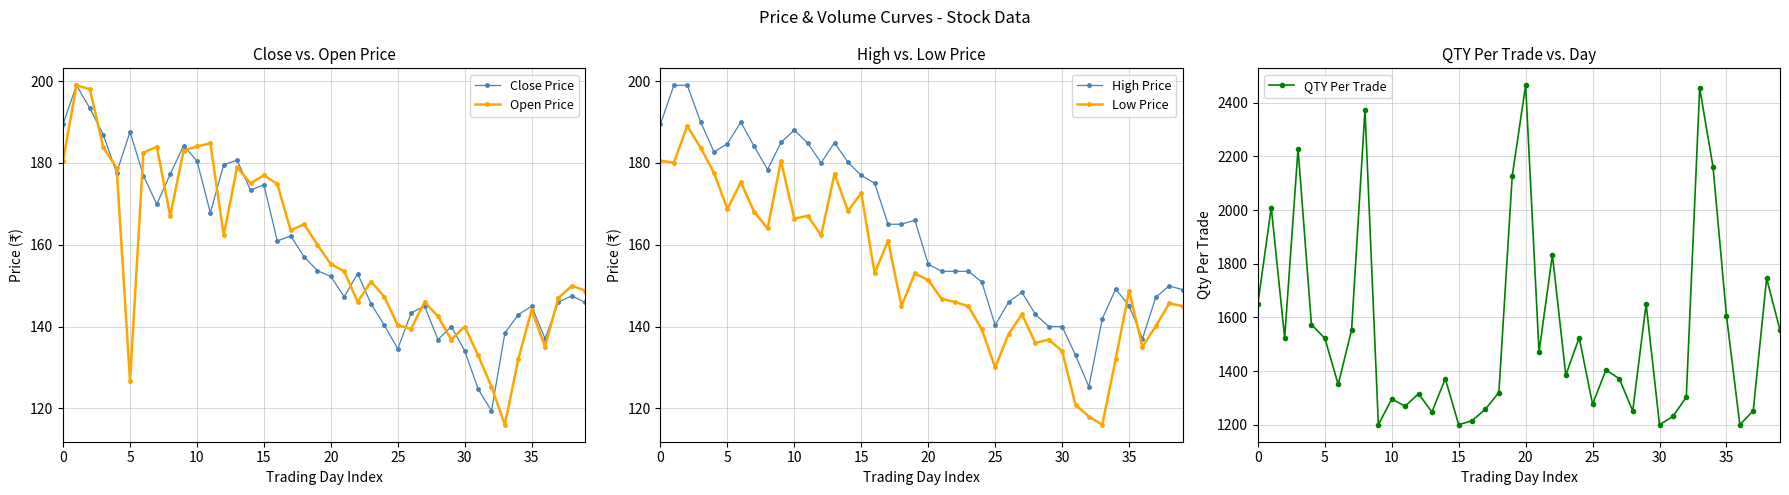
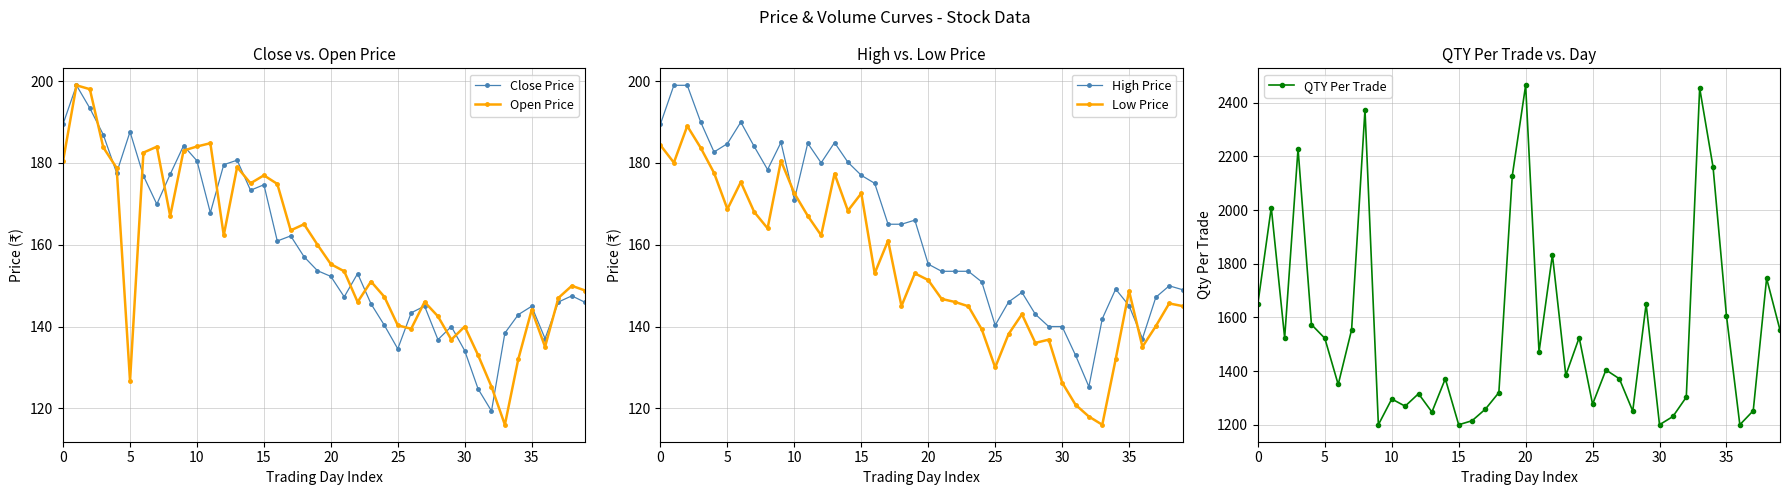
  {
    "Close vs. Open Price": {
      "Close Price": {
        "0": 190,
        "5": 188,
        "10": 181,
        "15": 175,
        "20": 152,
        "25": 135,
        "30": 134,
        "35": 145
      },
      "Open Price": {
        "0": 181,
        "5": 127,
        "10": 184,
        "15": 177,
        "20": 155,
        "25": 140,
        "30": 140,
        "35": 144
      }
    },
    "High vs. Low Price": {
      "High Price": {
        "0": 190,
        "5": 185,
-       "10": 188,
+       "10": 171,
        "15": 177,
        "20": 155,
        "25": 140,
        "30": 140,
        "35": 145
      },
      "Low Price": {
-       "0": 181,
+       "0": 184,
        "5": 169,
-       "10": 166,
+       "10": 173,
        "15": 173,
        "20": 151,
        "25": 130,
-       "30": 134,
+       "30": 126,
        "35": 149
      }
    },
    "QTY Per Trade vs. Day": {
      "0": 1650,
      "5": 1520,
      "10": 1300,
      "15": 1200,
      "20": 2460,
      "25": 1280,
      "30": 1200,
      "35": 1610
    }
  }
